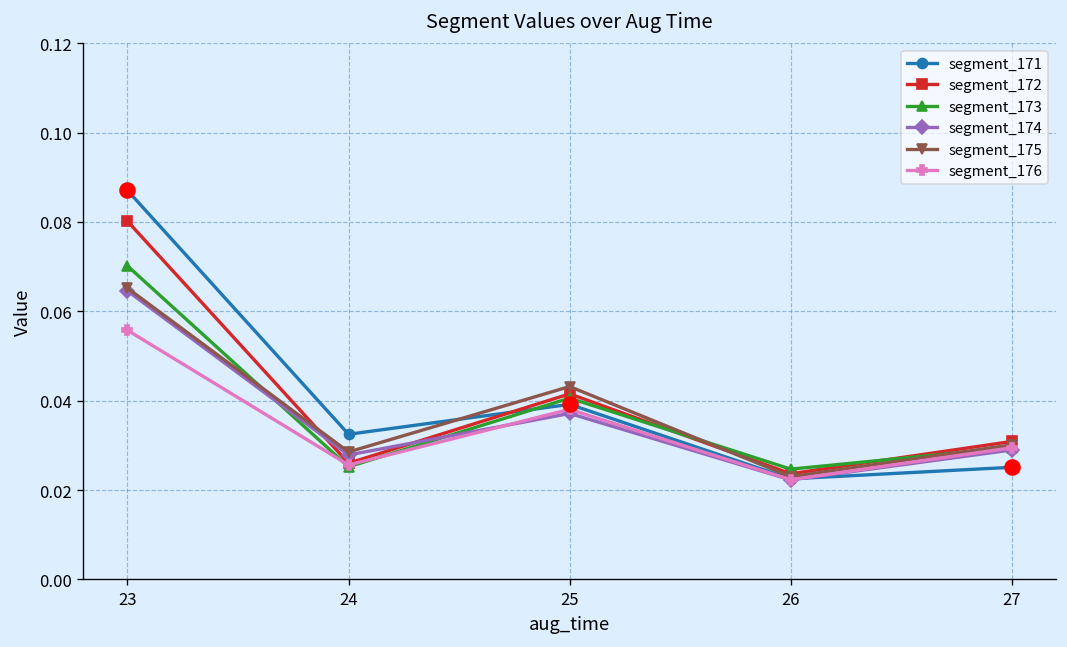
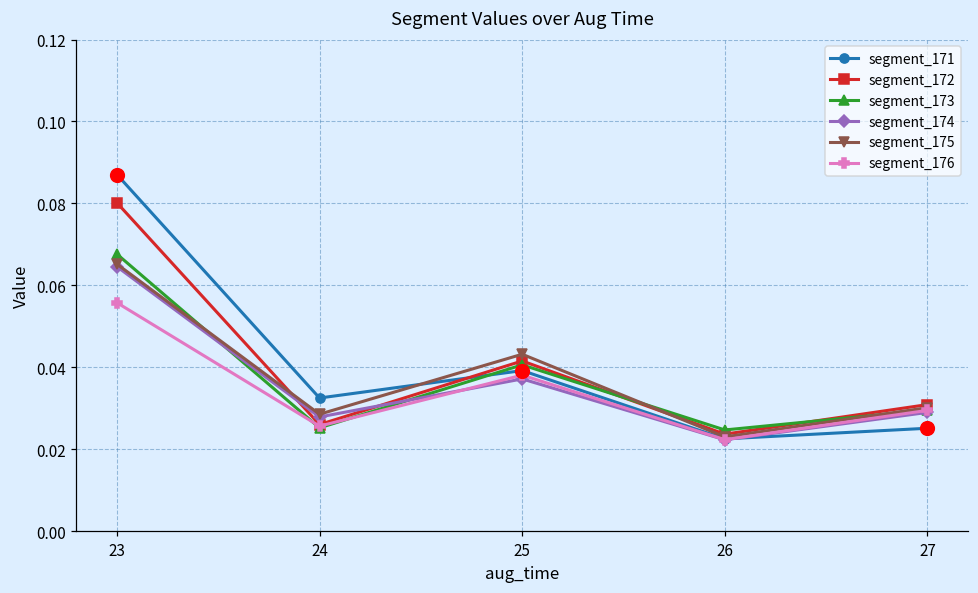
  {
    "segment_171": {
      "24": 0.032
    },
    "segment_172": {
      "23": 0.080,
      "25": 0.042,
      "27": 0.031
    },
    "segment_173": {
-     "23": 0.070,
+     "23": 0.068,
      "25": 0.041,
      "26": 0.025
    },
    "segment_174": {
      "25": 0.037
    },
    "segment_175": {
      "25": 0.043
    },
    "segment_176": {
      "23": 0.056,
      "25": 0.038
    }
  }
